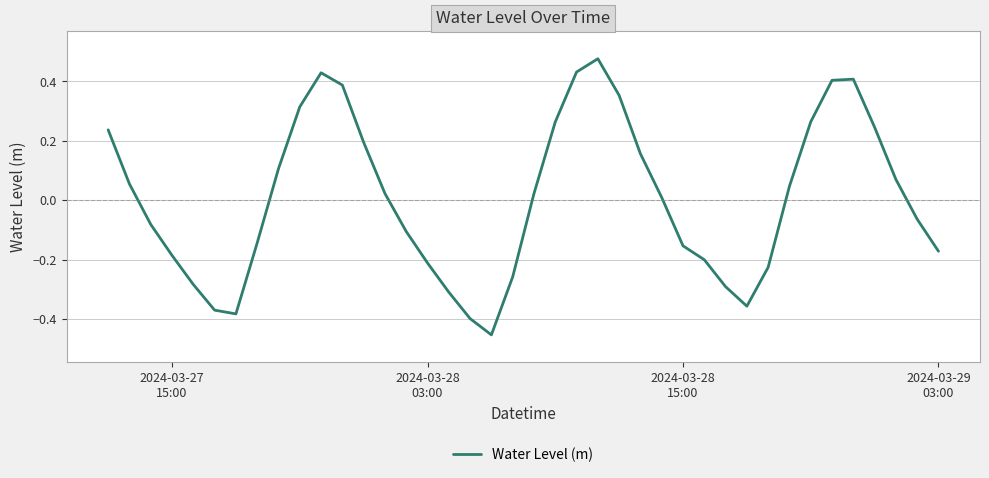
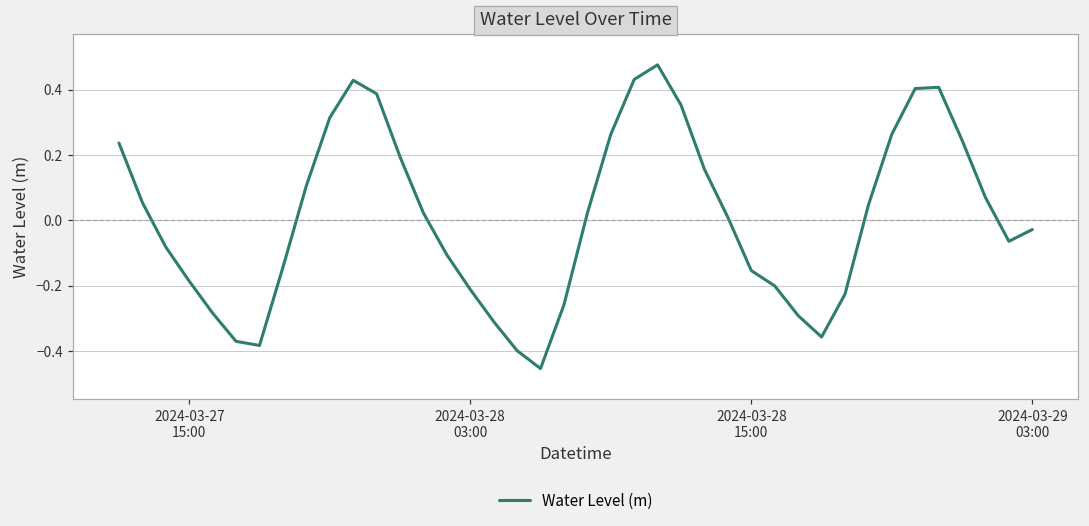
  {
    "2024-03-27 15:00": -0.19,
    "2024-03-28 03:00": -0.21,
    "2024-03-28 15:00": -0.15,
-   "2024-03-29 03:00": -0.17
+   "2024-03-29 03:00": -0.03
  }
